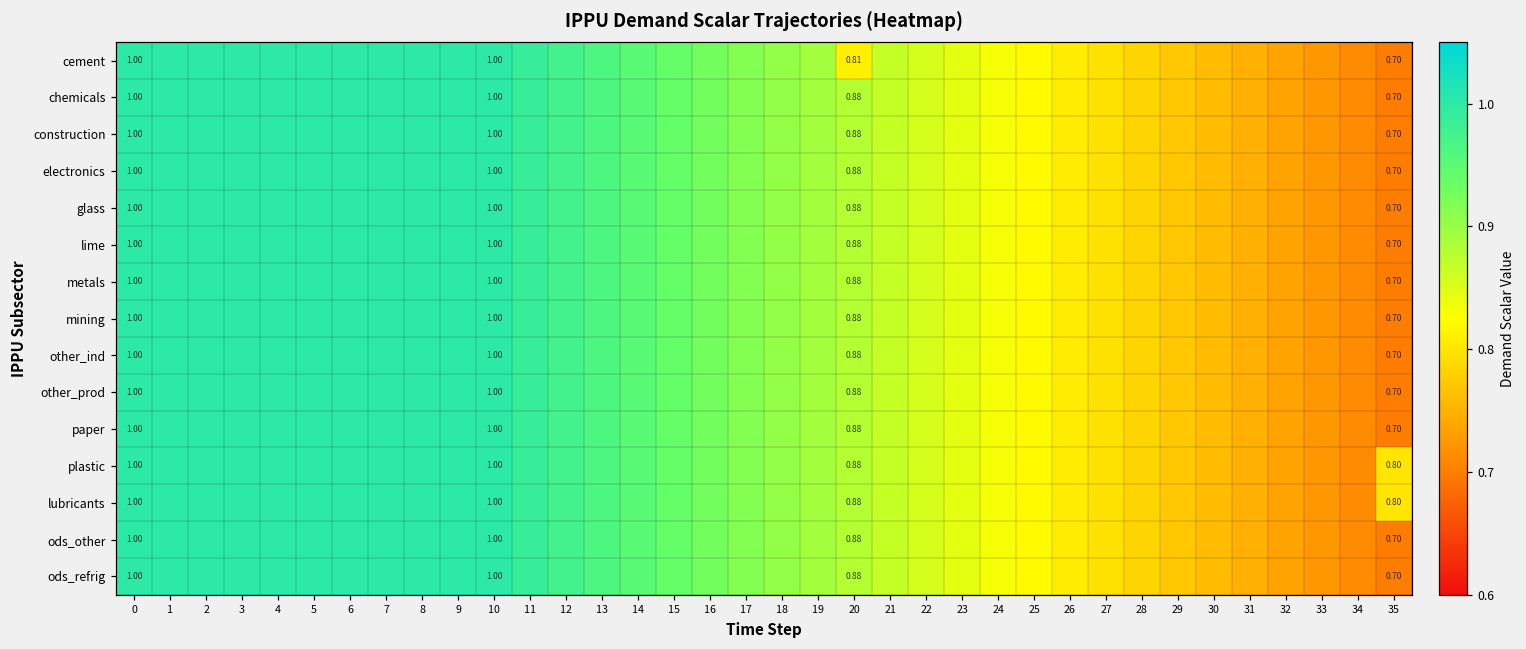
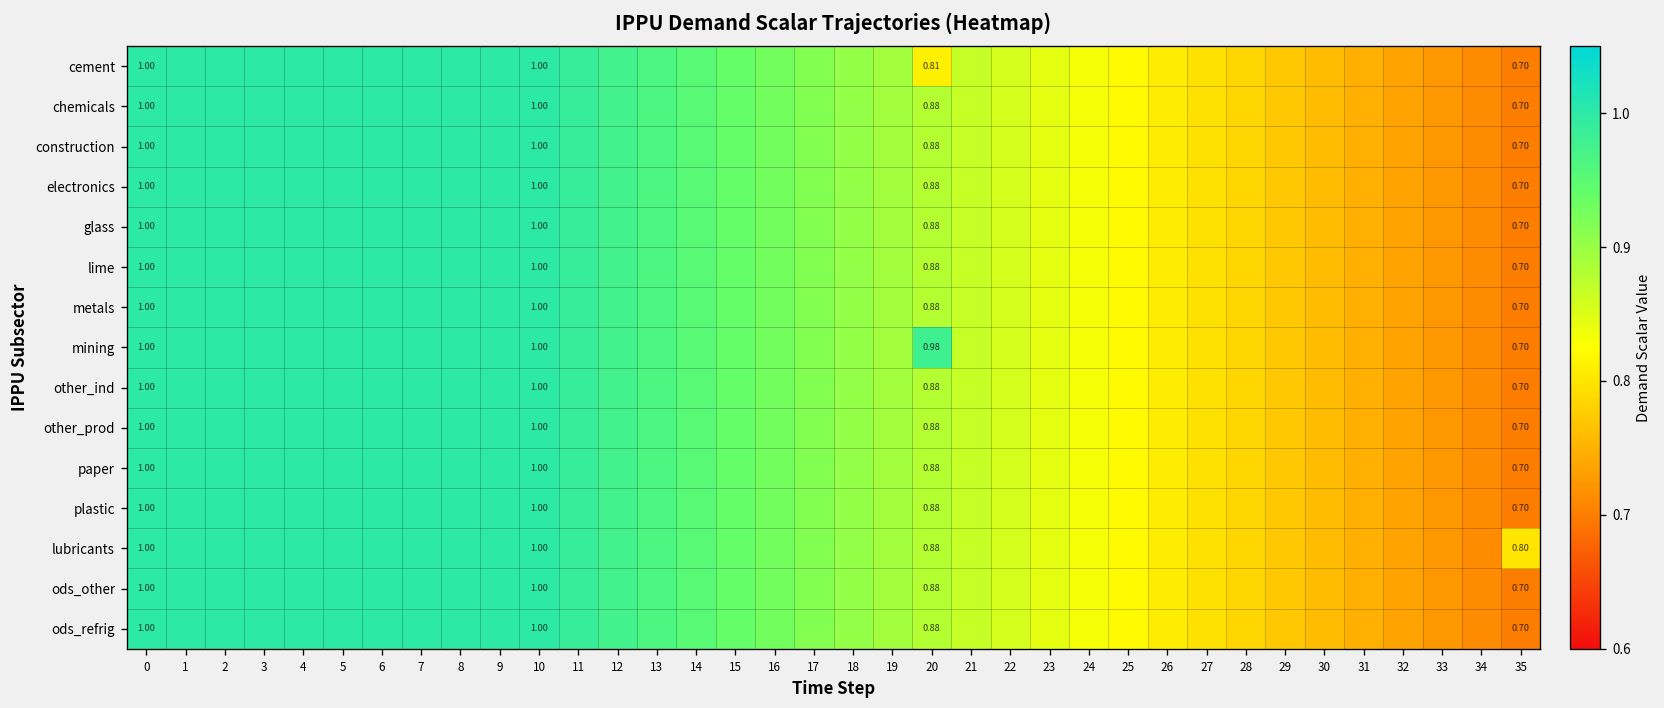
  {
    "cement": {
      "0": 1.00,
      "10": 1.00,
      "20": 0.81,
      "35": 0.70
    },
    "chemicals": {
      "0": 1.00,
      "10": 1.00,
      "20": 0.88,
      "35": 0.70
    },
    "construction": {
      "0": 1.00,
      "10": 1.00,
      "20": 0.88,
      "35": 0.70
    },
    "electronics": {
      "0": 1.00,
      "10": 1.00,
      "20": 0.88,
      "35": 0.70
    },
    "glass": {
      "0": 1.00,
      "10": 1.00,
      "20": 0.88,
      "35": 0.70
    },
    "lime": {
      "0": 1.00,
      "10": 1.00,
      "20": 0.88,
      "35": 0.70
    },
    "metals": {
      "0": 1.00,
      "10": 1.00,
      "20": 0.88,
      "35": 0.70
    },
    "mining": {
      "0": 1.00,
      "10": 1.00,
-     "20": 0.88,
+     "20": 0.98,
      "35": 0.70
    },
    "other_ind": {
      "0": 1.00,
      "10": 1.00,
      "20": 0.88,
      "35": 0.70
    },
    "other_prod": {
      "0": 1.00,
      "10": 1.00,
      "20": 0.88,
      "35": 0.70
    },
    "paper": {
      "0": 1.00,
      "10": 1.00,
      "20": 0.88,
      "35": 0.70
    },
    "plastic": {
      "0": 1.00,
      "10": 1.00,
      "20": 0.88,
-     "35": 0.80
+     "35": 0.70
    },
    "lubricants": {
      "0": 1.00,
      "10": 1.00,
      "20": 0.88,
      "35": 0.80
    },
    "ods_other": {
      "0": 1.00,
      "10": 1.00,
      "20": 0.88,
      "35": 0.70
    },
    "ods_refrig": {
      "0": 1.00,
      "10": 1.00,
      "20": 0.88,
      "35": 0.70
    }
  }
